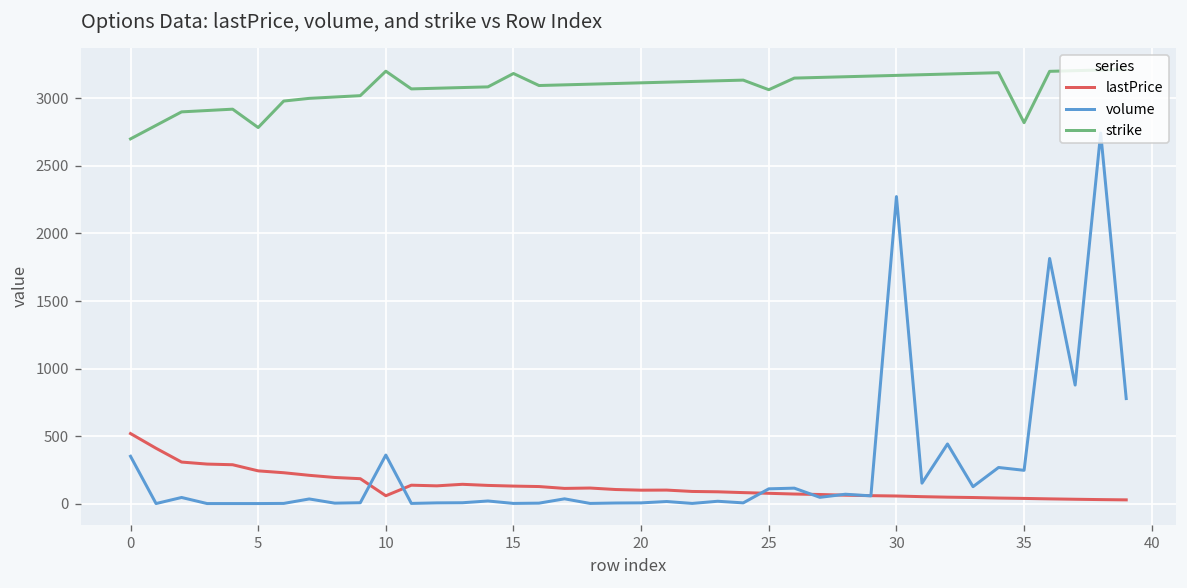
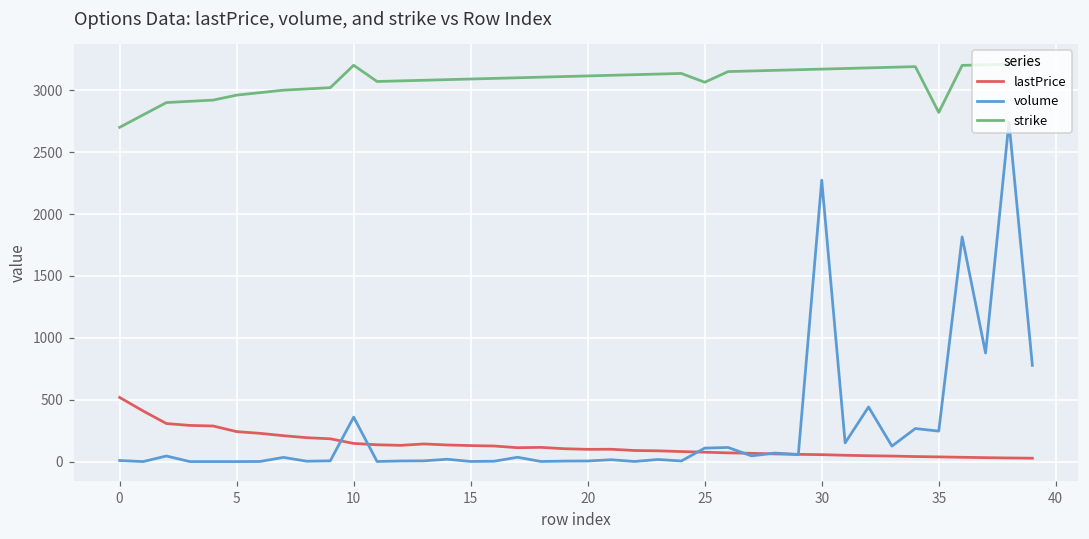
  {
    "lastPrice": {
      "0": 520,
      "5": 240,
-     "10": 60,
+     "10": 150,
      "15": 130,
      "20": 100,
      "25": 80,
      "30": 60,
      "35": 40
    },
    "volume": {
-     "0": 350,
+     "0": 10,
      "5": 0,
      "10": 360,
      "15": 0,
      "20": 10,
      "25": 110,
      "30": 2270,
      "35": 250
    },
    "strike": {
      "0": 2700,
-     "5": 2780,
+     "5": 2960,
      "10": 3200,
-     "15": 3180,
+     "15": 3090,
      "20": 3120,
      "25": 3060,
      "30": 3170,
      "35": 2820
    }
  }
